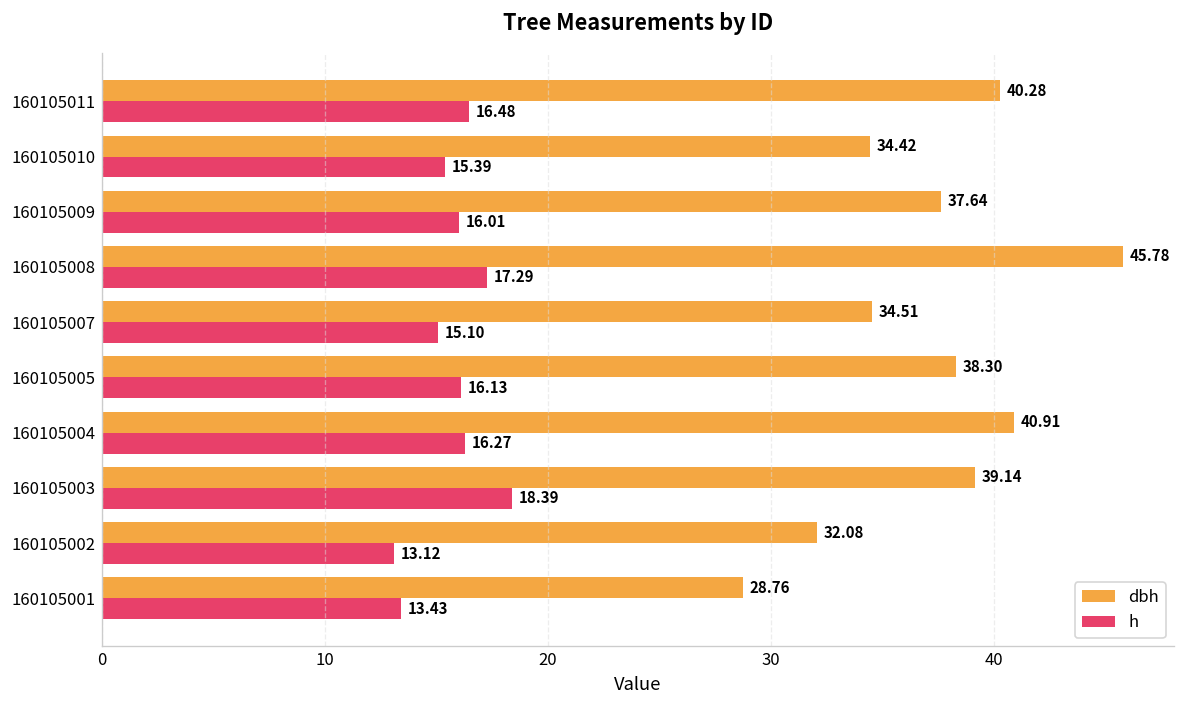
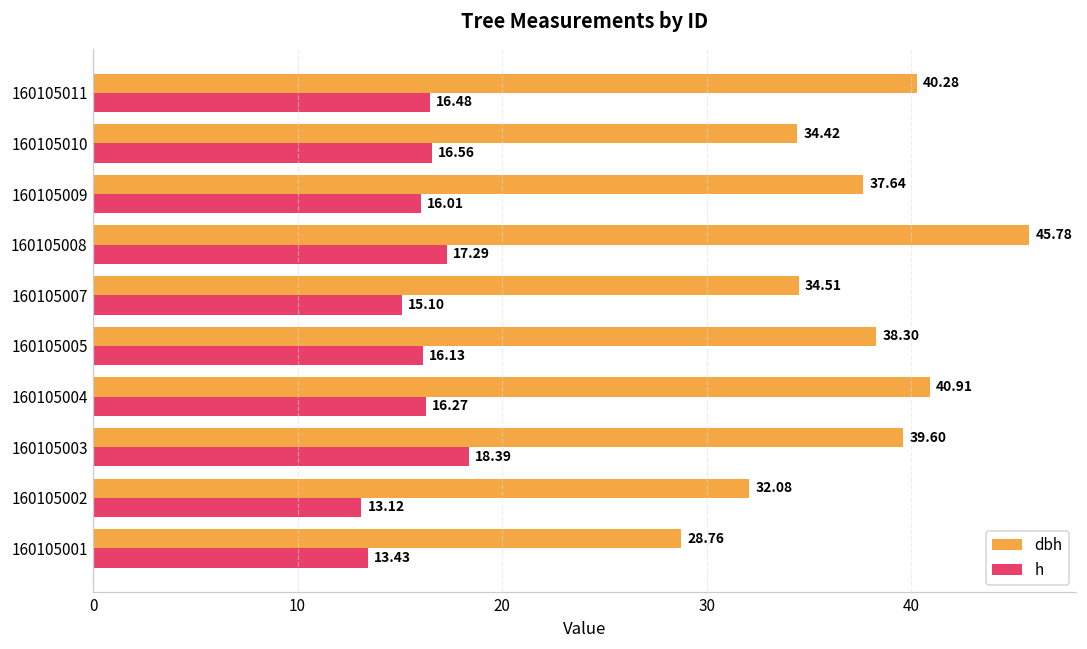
  {
    "dbh": {
      "160105011": 40.28,
      "160105010": 34.42,
      "160105009": 37.64,
      "160105008": 45.78,
      "160105007": 34.51,
      "160105005": 38.30,
      "160105004": 40.91,
-     "160105003": 39.14,
+     "160105003": 39.60,
      "160105002": 32.08,
      "160105001": 28.76
    },
    "h": {
      "160105011": 16.48,
-     "160105010": 15.39,
+     "160105010": 16.56,
      "160105009": 16.01,
      "160105008": 17.29,
      "160105007": 15.10,
      "160105005": 16.13,
      "160105004": 16.27,
      "160105003": 18.39,
      "160105002": 13.12,
      "160105001": 13.43
    }
  }
